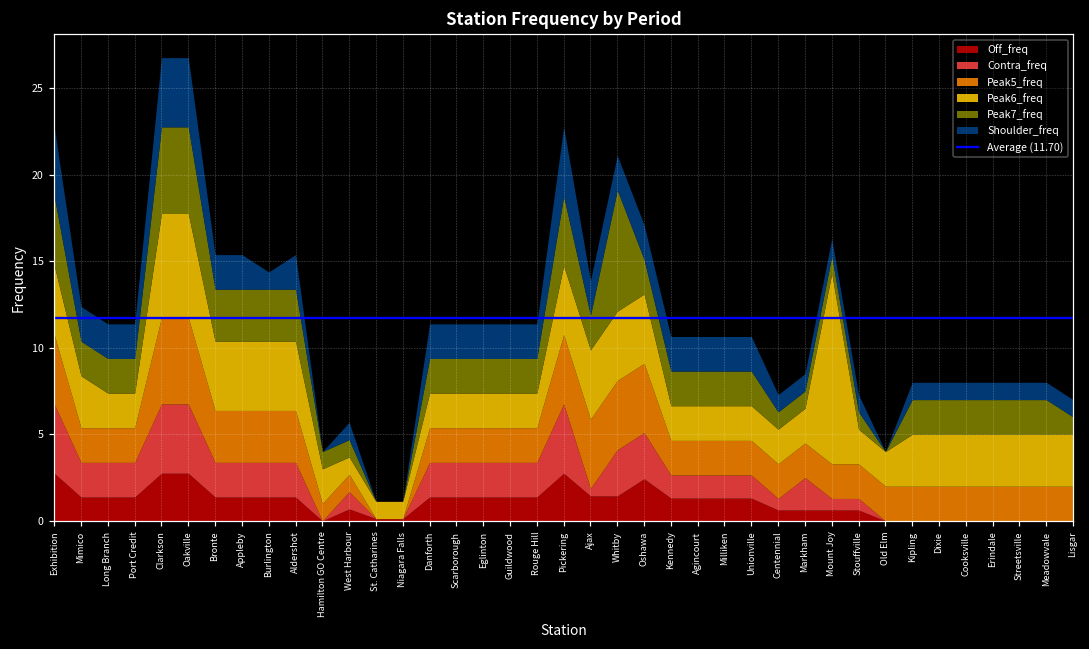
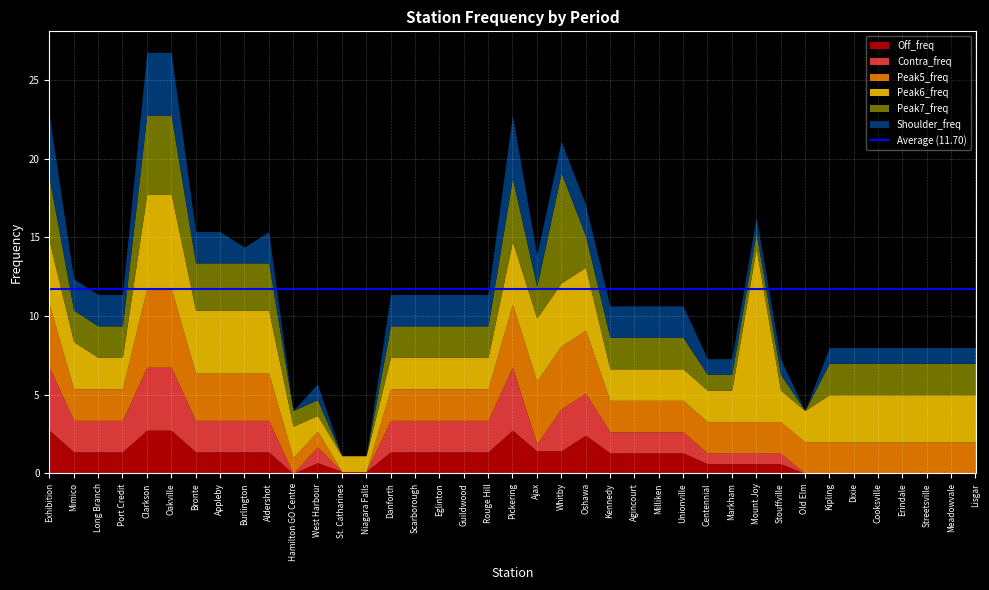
  {
    "Off_freq": {
      "Exhibition": 2.8,
      "Mimico": 1.4,
      "Long Branch": 1.4,
      "Port Credit": 1.4,
      "Clarkson": 2.8,
      "Oakville": 2.8,
      "Bronte": 1.4,
      "Appleby": 1.4,
      "Burlington": 1.4,
      "Aldershot": 1.4,
      "West Harbour": 0.7,
      "Danforth": 1.4,
      "Scarborough": 1.4,
      "Eglinton": 1.4,
      "Guildwood": 1.4,
      "Rouge Hill": 1.4,
      "Pickering": 2.8,
      "Ajax": 1.4,
      "Whitby": 1.4,
      "Oshawa": 2.4,
      "Kennedy": 1.3,
      "Agincourt": 1.3,
      "Milliken": 1.3,
      "Unionville": 1.3,
      "Centennial": 0.6,
      "Markham": 0.6,
      "Mount Joy": 0.6,
      "Stouffville": 0.6
    },
    "Contra_freq": {
      "Exhibition": 4.0,
      "Mimico": 2.0,
      "Long Branch": 2.0,
      "Port Credit": 2.0,
      "Clarkson": 4.0,
      "Oakville": 4.0,
      "Bronte": 2.0,
      "Appleby": 2.0,
      "Burlington": 2.0,
      "Aldershot": 2.0,
      "West Harbour": 1.0,
      "Danforth": 2.0,
      "Scarborough": 2.0,
      "Eglinton": 2.0,
      "Guildwood": 2.0,
      "Rouge Hill": 2.0,
      "Pickering": 4.0,
      "Ajax": 0.4,
      "Whitby": 2.7,
      "Oshawa": 2.7,
      "Kennedy": 1.3,
      "Agincourt": 1.3,
      "Milliken": 1.3,
      "Unionville": 1.3,
      "Centennial": 0.7,
-     "Markham": 1.9,
+     "Markham": 0.7,
      "Mount Joy": 0.7,
      "Stouffville": 0.7
    },
    "Peak5_freq": {
      "Exhibition": 4.0,
      "Mimico": 2.0,
      "Long Branch": 2.0,
      "Port Credit": 2.0,
      "Clarkson": 5.0,
      "Oakville": 5.0,
      "Bronte": 3.0,
      "Appleby": 3.0,
      "Burlington": 3.0,
      "Aldershot": 3.0,
      "Hamilton GO Centre": 1.0,
      "West Harbour": 1.0,
      "Danforth": 2.0,
      "Scarborough": 2.0,
      "Eglinton": 2.0,
      "Guildwood": 2.0,
      "Rouge Hill": 2.0,
      "Pickering": 4.0,
      "Ajax": 4.0,
      "Whitby": 4.0,
      "Oshawa": 4.0,
      "Kennedy": 2.0,
      "Agincourt": 2.0,
      "Milliken": 2.0,
      "Unionville": 2.0,
      "Centennial": 2.0,
      "Markham": 2.0,
      "Mount Joy": 2.0,
      "Stouffville": 2.0,
      "Old Elm": 2.0,
      "Kipling": 2.0,
      "Dixie": 2.0,
      "Cooksville": 2.0,
      "Erindale": 2.0,
      "Streetsville": 2.0,
      "Meadowvale": 2.0,
      "Lisgar": 2.0
    },
    "Peak6_freq": {
      "Exhibition": 4.0,
      "Mimico": 3.0,
      "Long Branch": 2.0,
      "Port Credit": 2.0,
      "Clarkson": 6.0,
      "Oakville": 6.0,
      "Bronte": 4.0,
      "Appleby": 4.0,
      "Burlington": 4.0,
      "Aldershot": 4.0,
      "Hamilton GO Centre": 2.0,
      "West Harbour": 1.0,
      "Danforth": 2.0,
      "Scarborough": 2.0,
      "Eglinton": 2.0,
      "Guildwood": 2.0,
      "Rouge Hill": 2.0,
      "Pickering": 4.0,
      "Ajax": 4.0,
      "Whitby": 4.0,
      "Oshawa": 4.0,
      "Kennedy": 2.0,
      "Agincourt": 2.0,
      "Milliken": 2.0,
      "Unionville": 2.0,
      "Centennial": 2.0,
      "Markham": 2.0,
      "Mount Joy": 11.0,
      "Stouffville": 2.0,
      "Kipling": 3.0,
      "Dixie": 3.0,
      "Cooksville": 3.0,
      "Erindale": 3.0,
      "Streetsville": 3.0,
      "Meadowvale": 3.0,
      "Lisgar": 3.0
    },
    "Peak7_freq": {
      "Exhibition": 4,
      "Mimico": 2,
      "Long Branch": 2,
      "Port Credit": 2,
      "Clarkson": 5,
      "Oakville": 5,
      "Bronte": 3,
      "Appleby": 3,
      "Burlington": 3,
      "Aldershot": 3,
      "West Harbour": 1,
      "Danforth": 2,
      "Scarborough": 2,
      "Eglinton": 2,
      "Guildwood": 2,
      "Rouge Hill": 2,
      "Pickering": 4,
      "Ajax": 2,
      "Whitby": 7,
      "Oshawa": 2,
      "Kennedy": 2,
      "Agincourt": 2,
      "Milliken": 2,
      "Unionville": 2,
      "Centennial": 1,
      "Markham": 1,
      "Mount Joy": 1,
      "Stouffville": 1,
      "Kipling": 2,
      "Dixie": 2,
      "Cooksville": 2,
      "Erindale": 2,
      "Streetsville": 2,
      "Meadowvale": 2,
-     "Lisgar": 1
+     "Lisgar": 2
    },
    "Shoulder_freq": {
      "Exhibition": 4.0,
      "Mimico": 2.0,
      "Long Branch": 2.0,
      "Port Credit": 2.0,
      "Clarkson": 4.0,
      "Oakville": 4.0,
      "Bronte": 2.0,
      "Appleby": 2.0,
      "Burlington": 1.0,
      "Aldershot": 2.0,
      "West Harbour": 1.0,
      "Danforth": 2.0,
      "Scarborough": 2.0,
      "Eglinton": 2.0,
      "Guildwood": 2.0,
      "Rouge Hill": 2.0,
      "Pickering": 4.0,
      "Ajax": 2.0,
      "Whitby": 2.0,
      "Oshawa": 2.0,
      "Kennedy": 2.0,
      "Agincourt": 2.0,
      "Milliken": 2.0,
      "Unionville": 2.0,
      "Centennial": 1.0,
      "Markham": 1.0,
      "Mount Joy": 1.0,
      "Stouffville": 1.0,
      "Kipling": 1.0,
      "Dixie": 1.0,
      "Cooksville": 1.0,
      "Erindale": 1.0,
      "Streetsville": 1.0,
      "Meadowvale": 1.0,
      "Lisgar": 1.0
    }
  }
